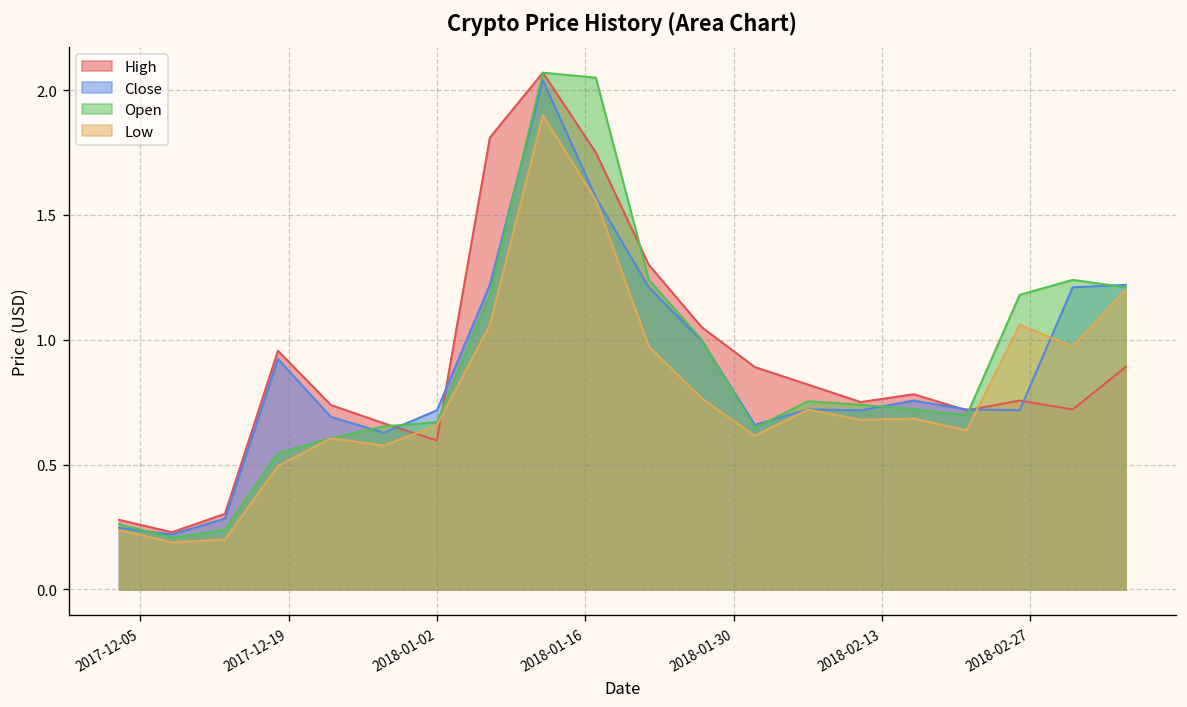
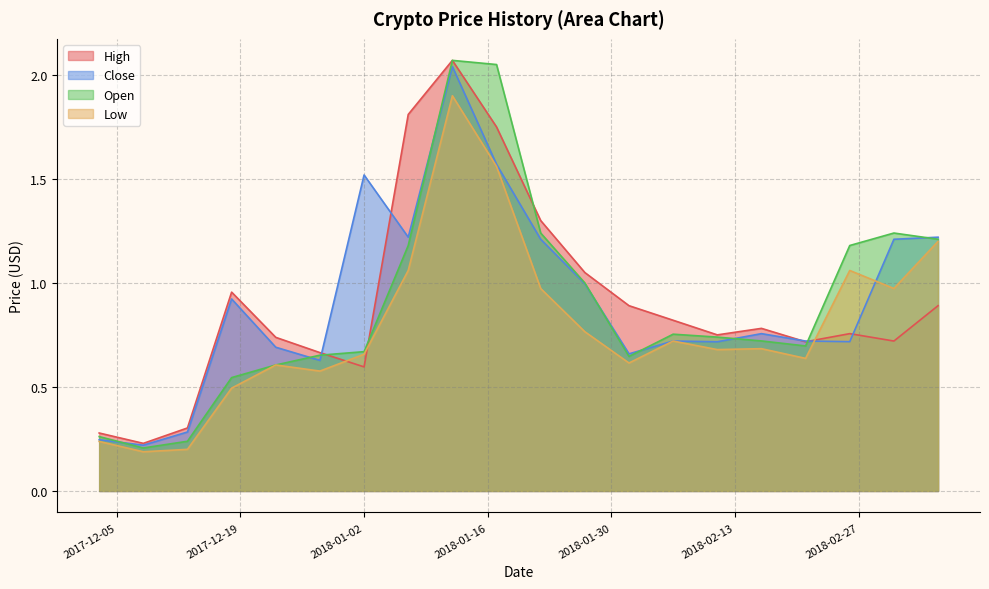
  {
    "High": {
      "2018-01-02": 0.60
    },
    "Close": {
-     "2018-01-02": 0.72
+     "2018-01-02": 1.52
    }
  }
